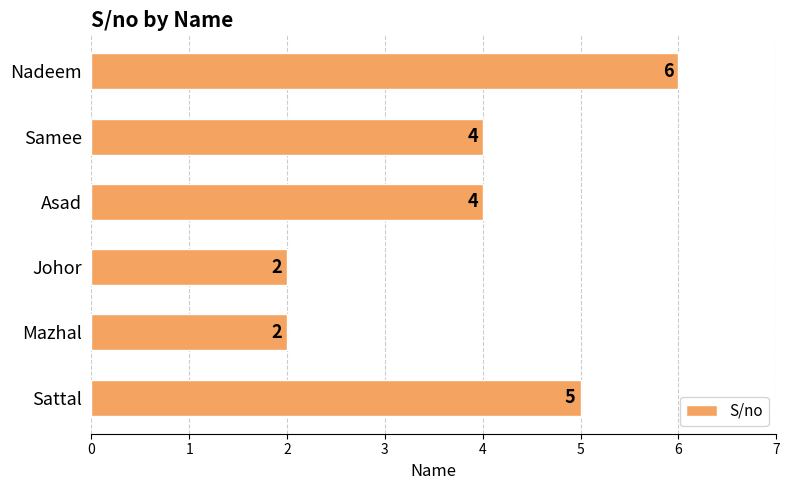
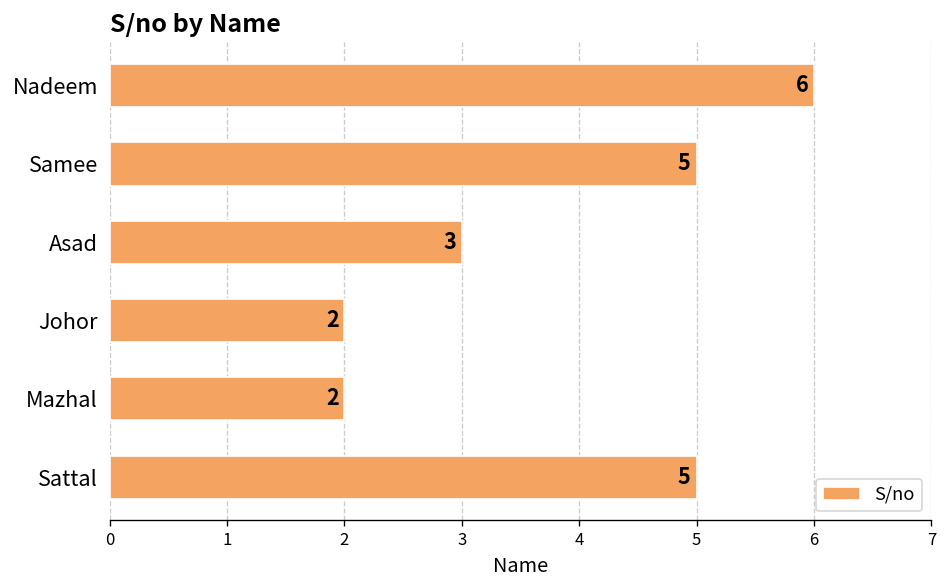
  {
    "Nadeem": 6,
-   "Samee": 4,
-   "Asad": 4,
+   "Samee": 5,
+   "Asad": 3,
    "Johor": 2,
    "Mazhal": 2,
    "Sattal": 5
  }
